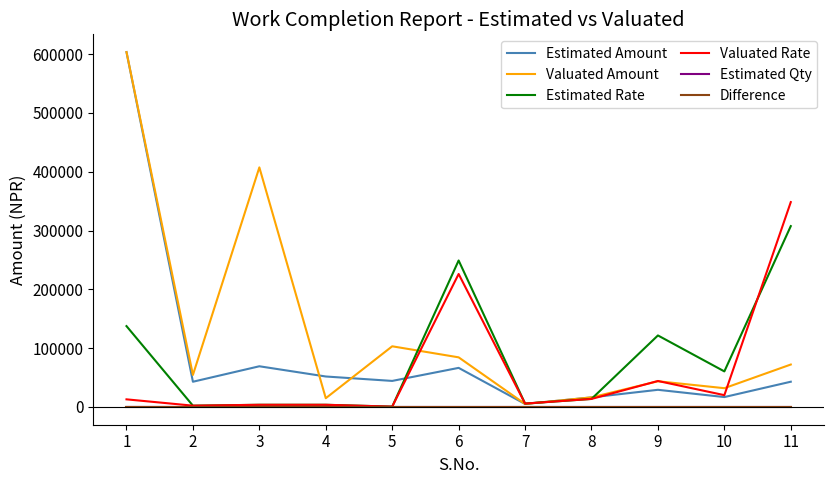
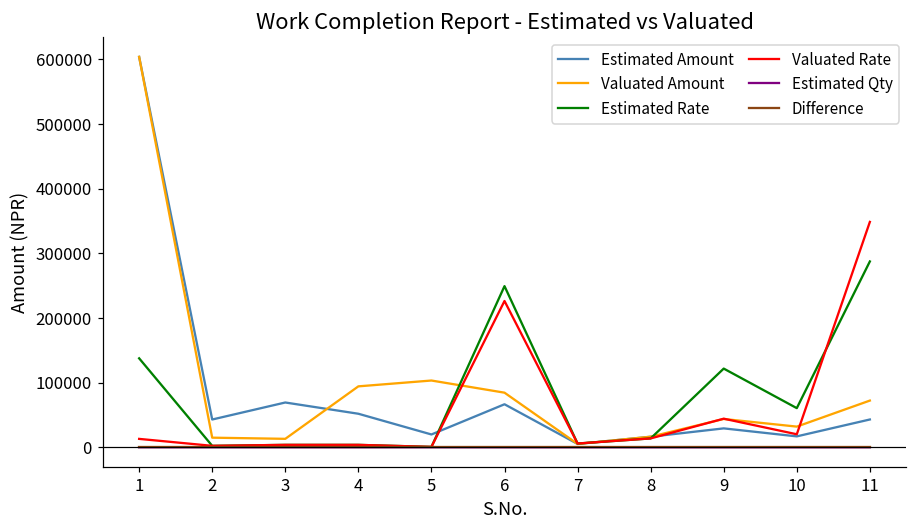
  {
    "Estimated Amount": {
      "2": 40000,
      "3": 70000,
      "4": 50000,
-     "5": 40000,
+     "5": 20000,
      "6": 70000,
      "9": 30000,
      "11": 40000
    },
    "Valuated Amount": {
-     "2": 50000,
-     "3": 410000,
-     "4": 10000,
+     "2": 10000,
+     "3": 10000,
+     "4": 90000,
      "5": 100000,
      "6": 80000,
      "10": 30000,
      "11": 70000
    },
    "Estimated Rate": {
      "1": 140000,
      "6": 250000,
      "9": 120000,
      "10": 60000,
-     "11": 310000
+     "11": 290000
    },
    "Valuated Rate": {
      "1": 10000,
      "6": 230000,
      "11": 350000
    },
    "Difference": {
      "1": 0,
      "6": 0,
      "7": 0,
      "8": 0,
      "9": 0,
      "10": 0,
      "11": 0
    }
  }
